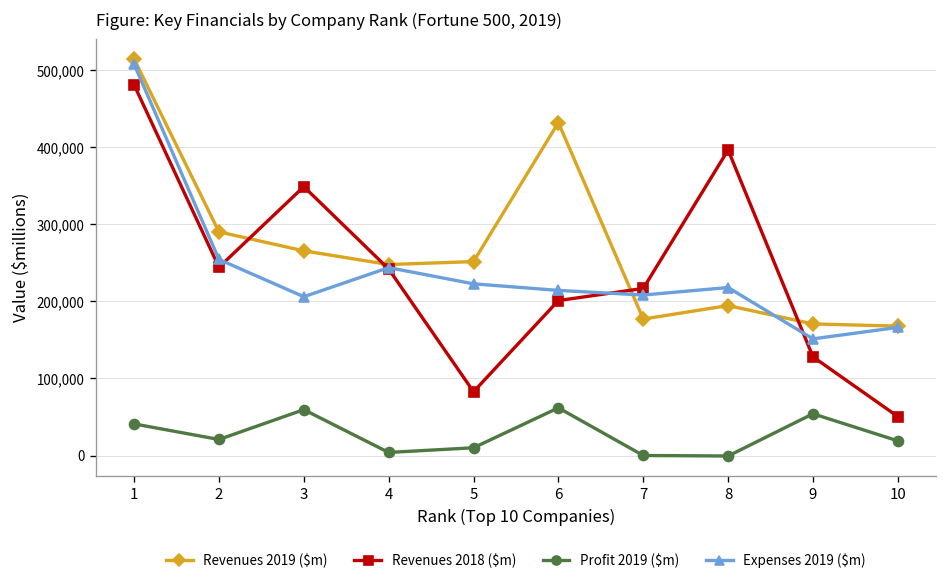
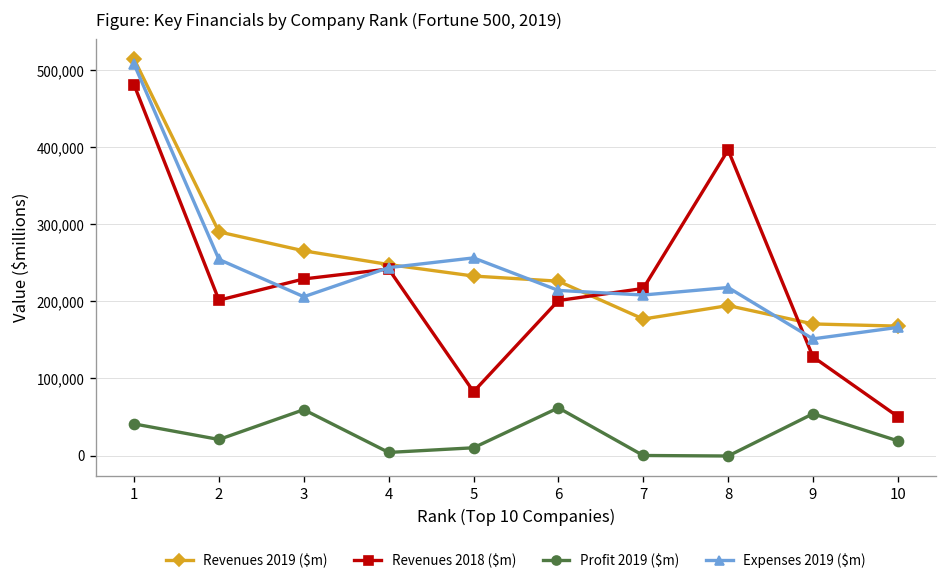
  {
    "Revenues 2019 ($m)": {
      "1": "510,000",
      "2": "290,000",
      "3": "270,000",
      "4": "250,000",
-     "5": "250,000",
-     "6": "430,000",
+     "5": "230,000",
+     "6": "230,000",
      "7": "180,000",
      "8": "190,000",
      "9": "170,000"
    },
    "Revenues 2018 ($m)": {
      "1": "480,000",
-     "2": "240,000",
-     "3": "350,000",
+     "2": "200,000",
+     "3": "230,000",
      "5": "80,000",
      "6": "200,000",
      "7": "220,000",
      "8": "400,000",
      "9": "130,000",
      "10": "50,000"
    },
    "Profit 2019 ($m)": {
      "1": "40,000",
      "2": "20,000",
      "3": "60,000",
      "4": "0",
      "5": "10,000",
      "6": "60,000",
      "7": "0",
      "8": "0",
      "9": "50,000",
      "10": "20,000"
    },
    "Expenses 2019 ($m)": {
      "1": "510,000",
      "2": "250,000",
      "3": "210,000",
-     "5": "220,000",
+     "5": "260,000",
      "6": "210,000",
      "7": "210,000",
      "8": "220,000",
      "9": "150,000"
    }
  }
